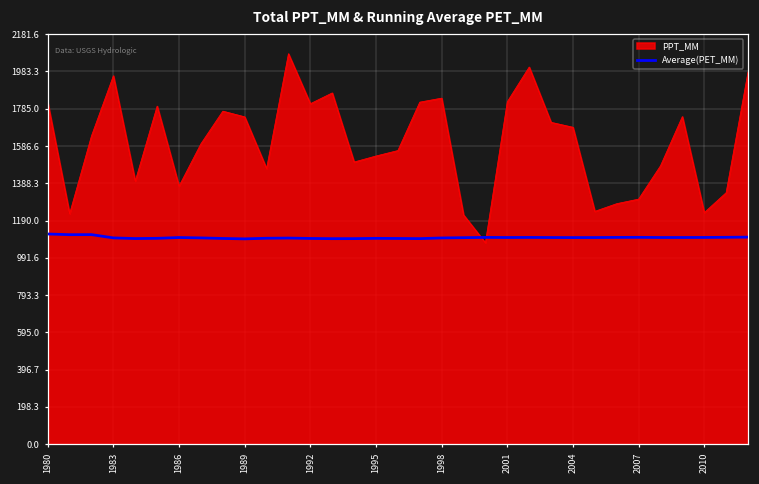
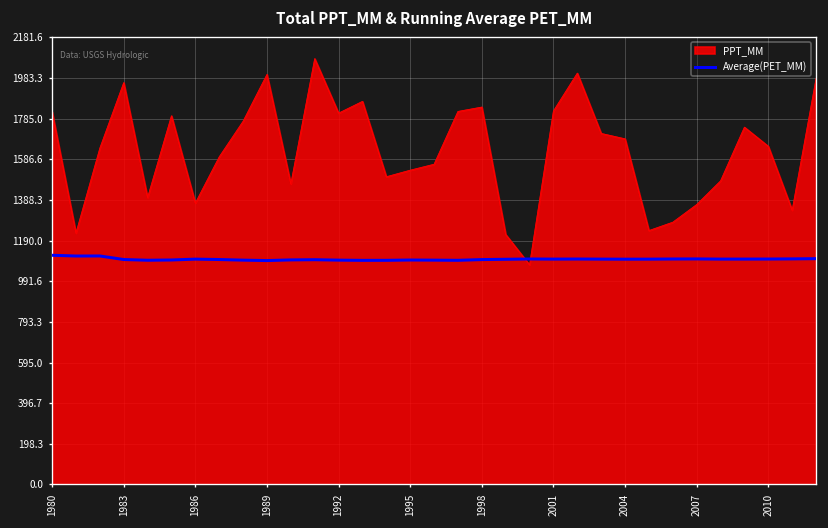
  {
    "PPT_MM": {
      "1980": 1820,
      "1983": 1960,
      "1986": 1370,
-     "1989": 1740,
+     "1989": 2000,
      "1992": 1810,
      "1995": 1530,
      "1998": 1840,
      "2001": 1820,
      "2004": 1690,
-     "2007": 1300,
-     "2010": 1230
+     "2007": 1370,
+     "2010": 1650
    },
    "Average(PET_MM)": {
      "1980": 1120,
      "1983": 1100,
      "1986": 1100,
      "1989": 1090,
      "1992": 1090,
      "1995": 1100,
      "1998": 1100,
      "2001": 1100,
      "2004": 1100,
      "2007": 1100,
      "2010": 1100
    }
  }
